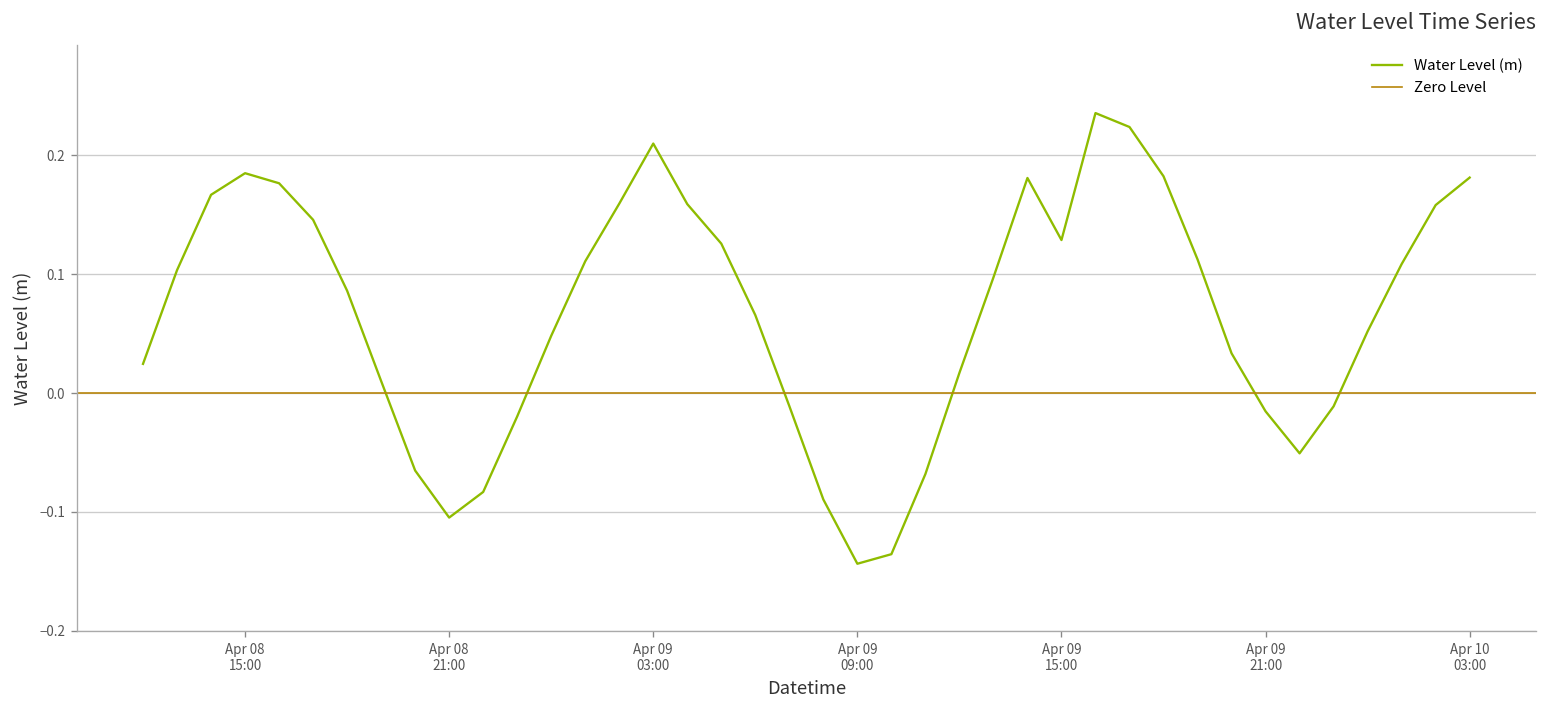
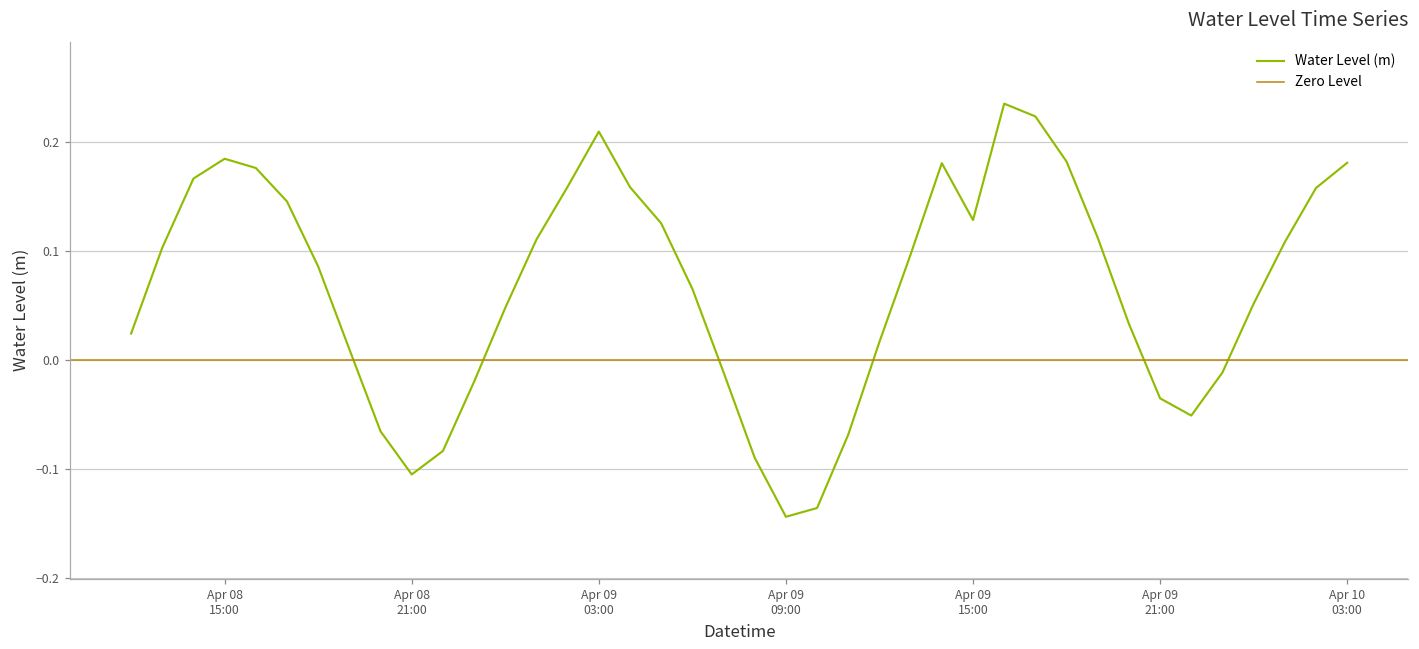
  {
    "Apr 08 15:00": 0.19,
    "Apr 08 21:00": -0.10,
    "Apr 09 03:00": 0.21,
    "Apr 09 09:00": -0.14,
    "Apr 09 15:00": 0.13,
-   "Apr 09 21:00": -0.02,
+   "Apr 09 21:00": -0.03,
    "Apr 10 03:00": 0.18
  }
